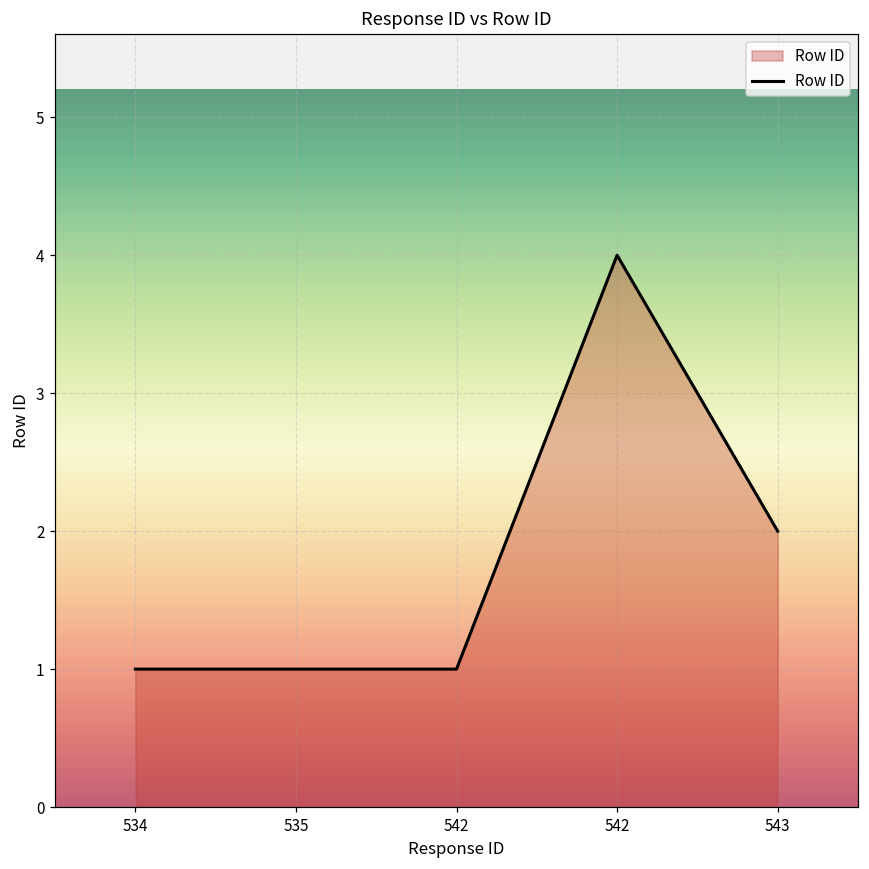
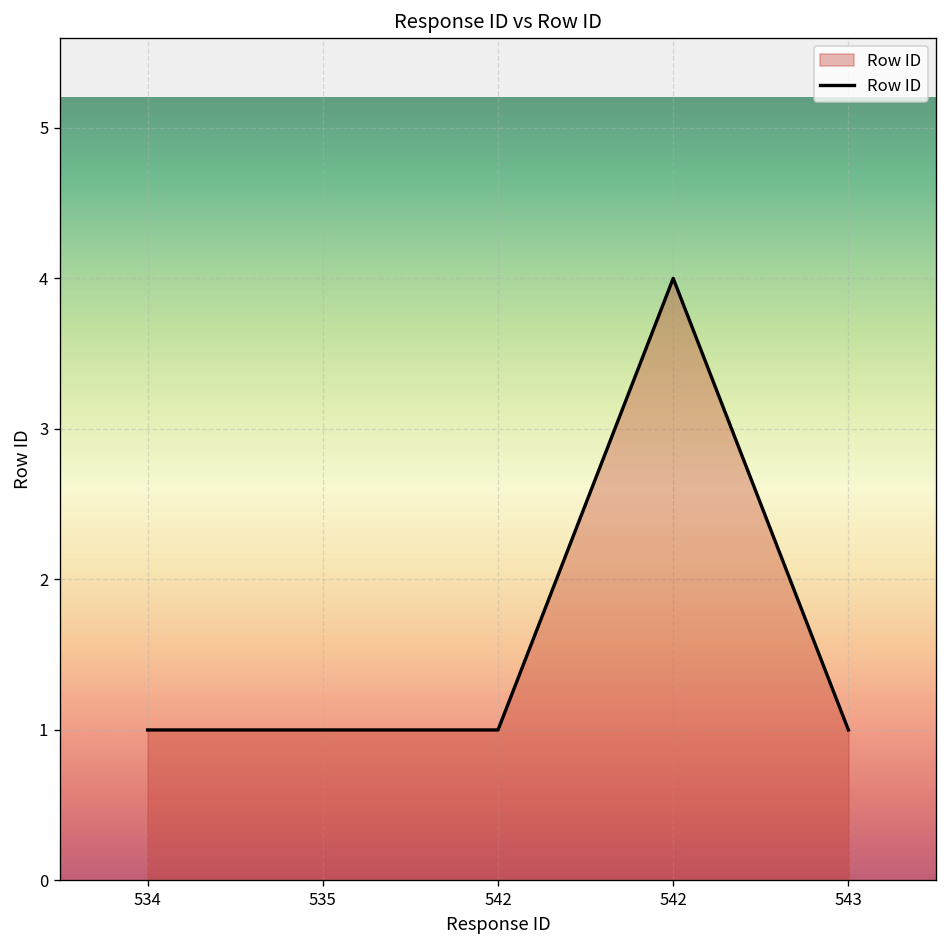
  {
    "534": 1,
    "535": 1,
-   "543": 2
+   "543": 1
  }
